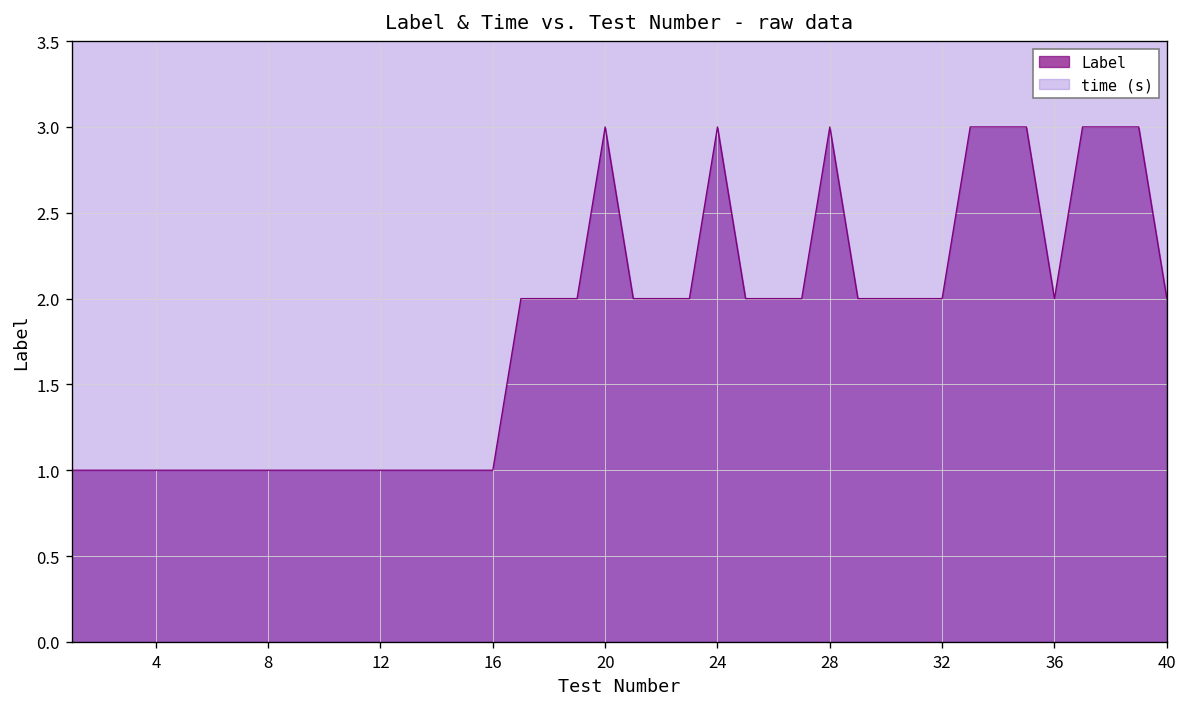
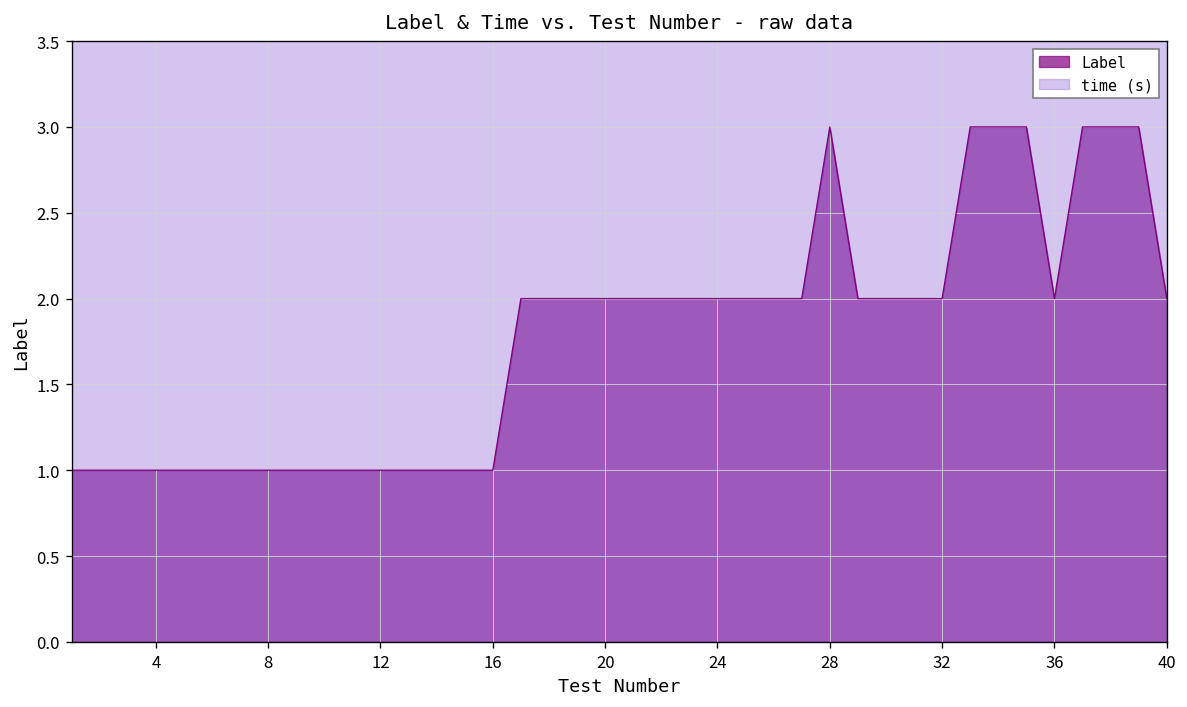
  {
    "Label": {
      "4": 1,
      "8": 1,
      "12": 1,
      "16": 1,
-     "20": 3,
-     "24": 3,
+     "20": 2,
+     "24": 2,
      "28": 3,
      "32": 2,
      "36": 2,
      "40": 2
    }
  }
